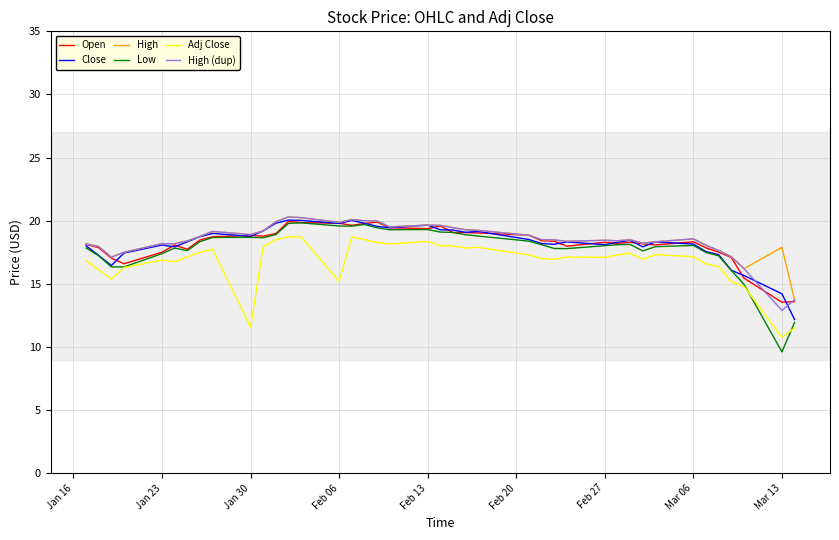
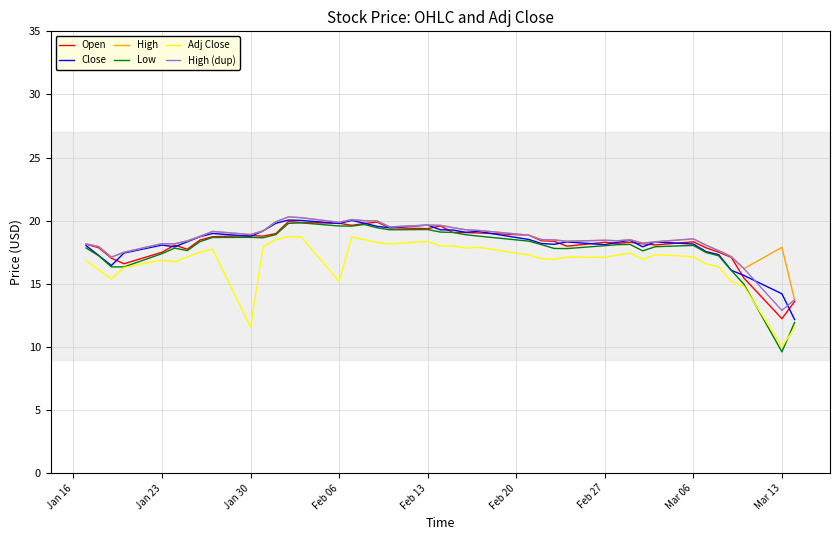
  {
    "Open": {
-     "Mar 13": 13.5
+     "Mar 13": 12.2
    },
    "Close": {
      "Mar 13": 14.2
    },
    "High": {
      "Mar 13": 17.9
    },
    "Low": {
      "Mar 13": 9.6
    },
    "Adj Close": {
      "Jan 23": 16.9,
      "Jan 30": 11.6,
      "Feb 06": 15.2,
      "Feb 13": 18.4,
      "Feb 27": 17.1,
      "Mar 06": 17.2,
-     "Mar 13": 10.8
+     "Mar 13": 10.0
    },
    "High (dup)": {
      "Mar 13": 12.9
    }
  }
